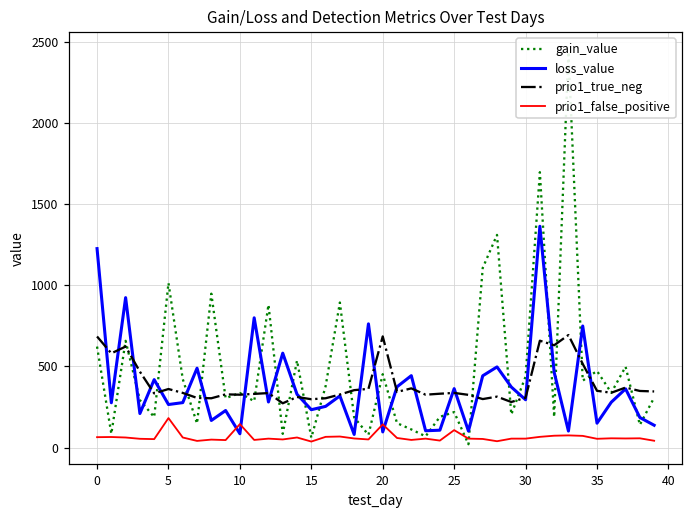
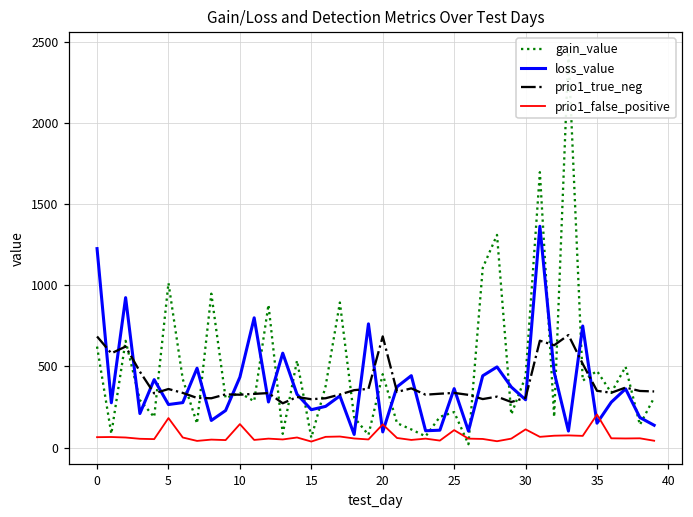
  {
    "gain_value": {
      "0": 620,
      "5": 1010,
      "15": 60,
      "20": 450,
      "25": 220,
      "30": 440,
      "35": 470
    },
    "loss_value": {
      "0": 1230,
      "5": 270,
-     "10": 90,
+     "10": 430,
      "15": 230,
      "20": 100,
      "25": 360,
      "35": 150
    },
    "prio1_true_neg": {
      "0": 690,
      "5": 360,
      "15": 300,
      "20": 690,
      "25": 340,
      "35": 350
    },
    "prio1_false_positive": {
      "0": 60,
      "5": 180,
      "10": 140,
      "15": 40,
      "20": 140,
      "25": 110,
-     "30": 60,
-     "35": 50
+     "30": 110,
+     "35": 200
    }
  }
